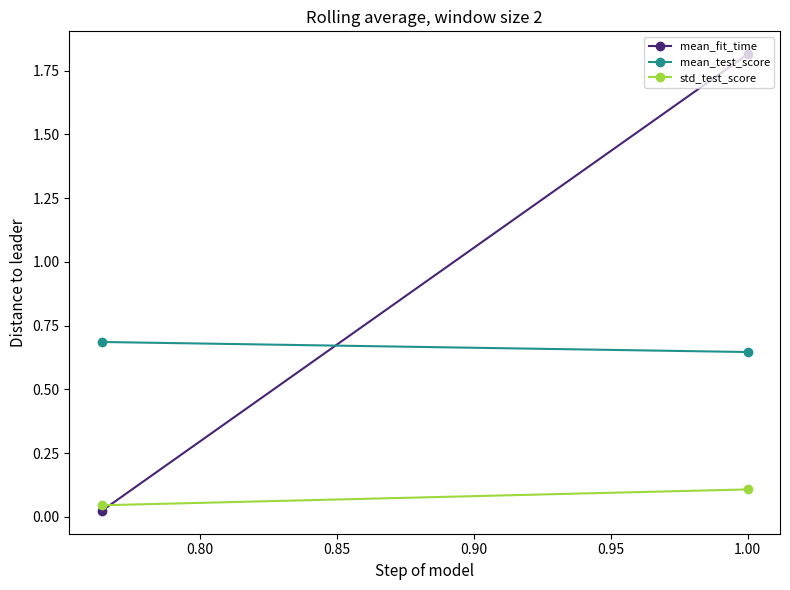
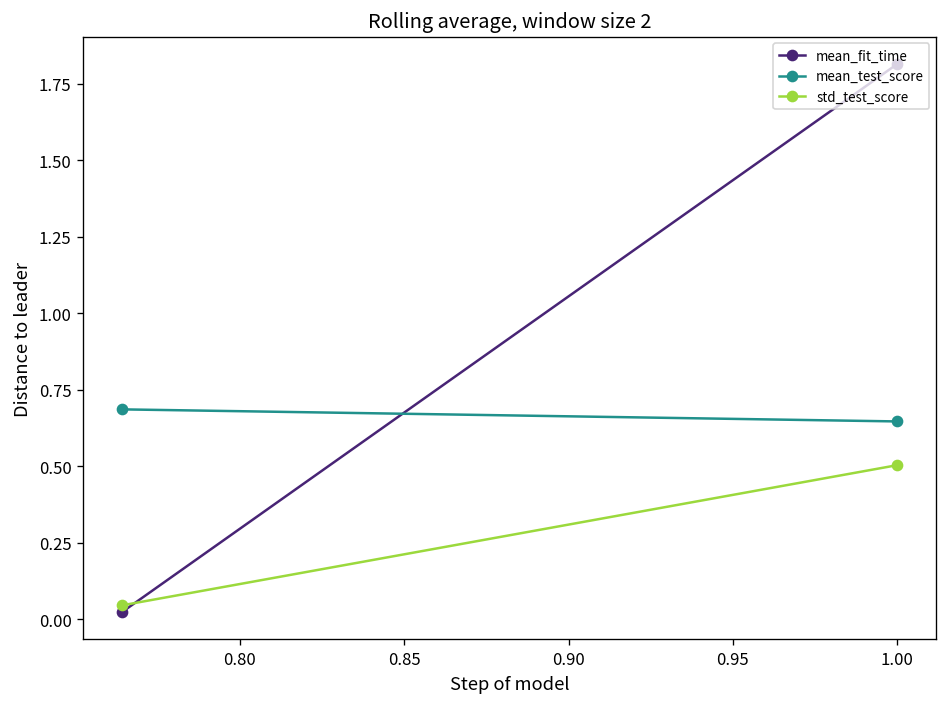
  {
    "mean_test_score": {
      "1.00": 0.65
    },
    "std_test_score": {
-     "1.00": 0.11
+     "1.00": 0.50
    }
  }
